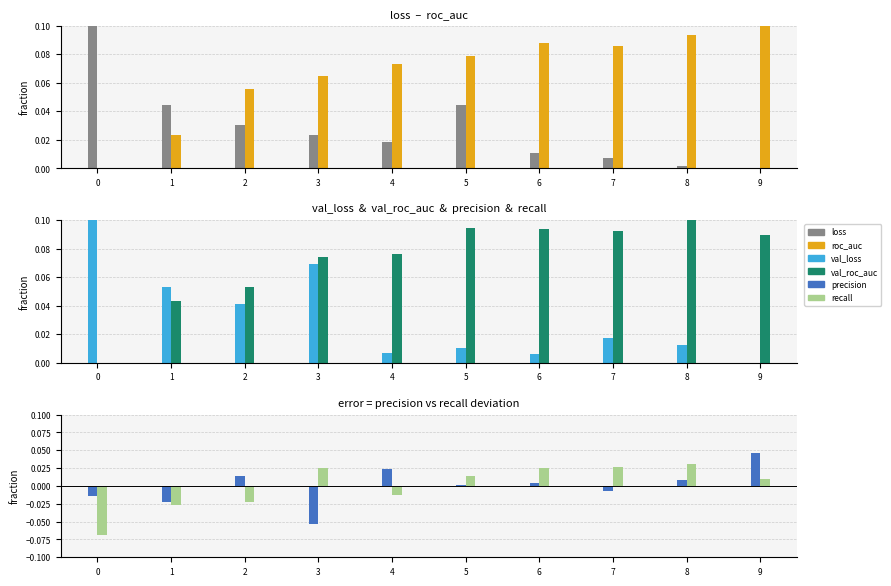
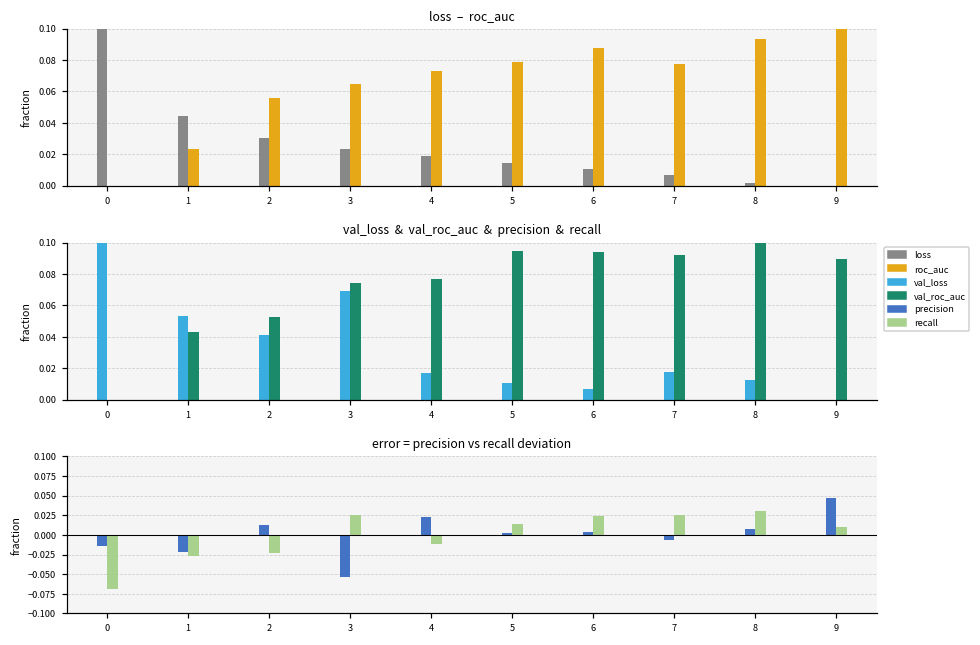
  {
    "loss – roc_auc": {
      "loss": {
        "0": 0.100,
        "1": 0.044,
        "2": 0.030,
        "3": 0.024,
        "4": 0.019,
-       "5": 0.045,
+       "5": 0.014,
        "6": 0.011,
        "7": 0.007,
        "8": 0.002,
        "9": 0.000
      },
      "roc_auc": {
        "0": 0.000,
        "1": 0.023,
        "2": 0.056,
        "3": 0.065,
        "4": 0.073,
        "5": 0.078,
        "6": 0.088,
-       "7": 0.086,
+       "7": 0.077,
        "8": 0.093,
        "9": 0.100
      }
    },
    "val_loss & val_roc_auc & precision & recall": {
      "val_loss": {
        "0": 0.100,
        "1": 0.053,
        "2": 0.041,
        "3": 0.069,
-       "4": 0.007,
+       "4": 0.017,
        "5": 0.011,
        "6": 0.006,
        "7": 0.018,
        "8": 0.012,
        "9": 0.000
      },
      "val_roc_auc": {
        "0": 0.000,
        "1": 0.043,
        "2": 0.053,
        "3": 0.074,
        "4": 0.077,
        "5": 0.095,
        "6": 0.094,
        "7": 0.092,
        "8": 0.100,
        "9": 0.089
      }
    },
    "error = precision vs recall deviation": {
      "precision": {
        "0": -0.01,
        "1": -0.02,
        "2": 0.01,
        "3": -0.05,
        "4": 0.02,
        "7": -0.01,
        "8": 0.01,
        "9": 0.05
      },
      "recall": {
        "0": -0.07,
        "1": -0.03,
        "2": -0.02,
        "3": 0.02,
        "4": -0.01,
        "5": 0.01,
        "6": 0.02,
        "7": 0.03,
        "8": 0.03,
        "9": 0.01
      }
    }
  }
